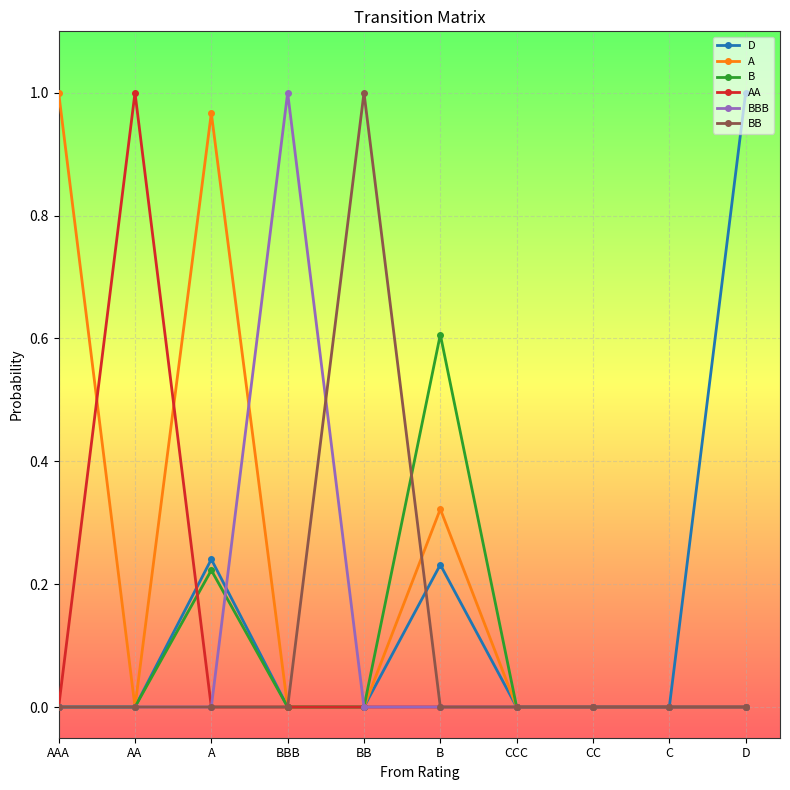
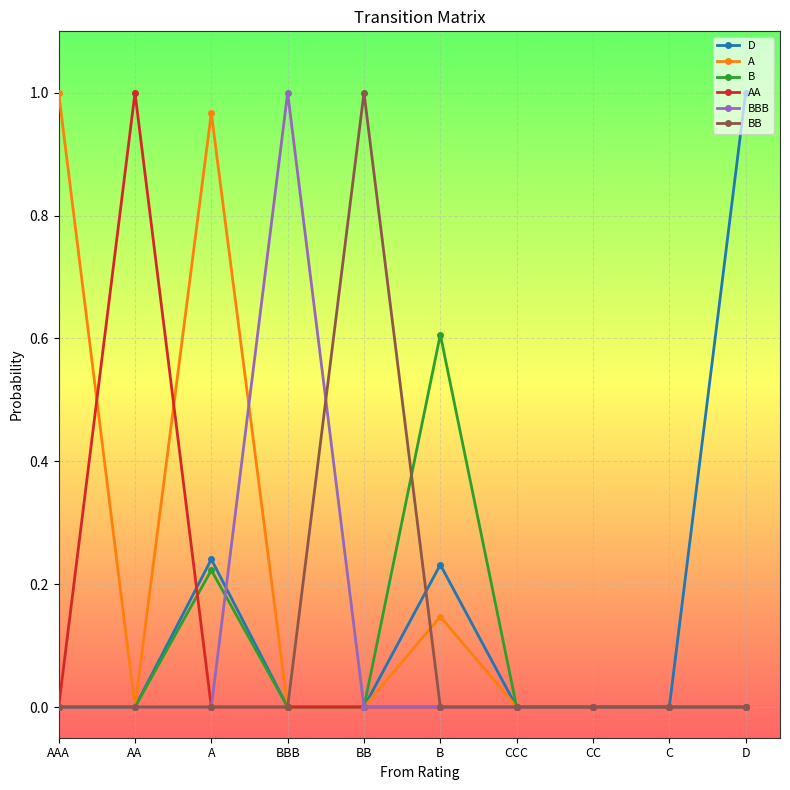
  {
    "D": {
      "A": 0.24,
      "B": 0.23
    },
    "A": {
      "AAA": 1.00,
      "A": 0.97,
-     "B": 0.32
+     "B": 0.15
    },
    "B": {
      "A": 0.22,
      "B": 0.61
    },
    "AA": {
      "AA": 1.00
    },
    "BBB": {
      "BBB": 1.00
    },
    "BB": {
      "BB": 1.00
    }
  }
